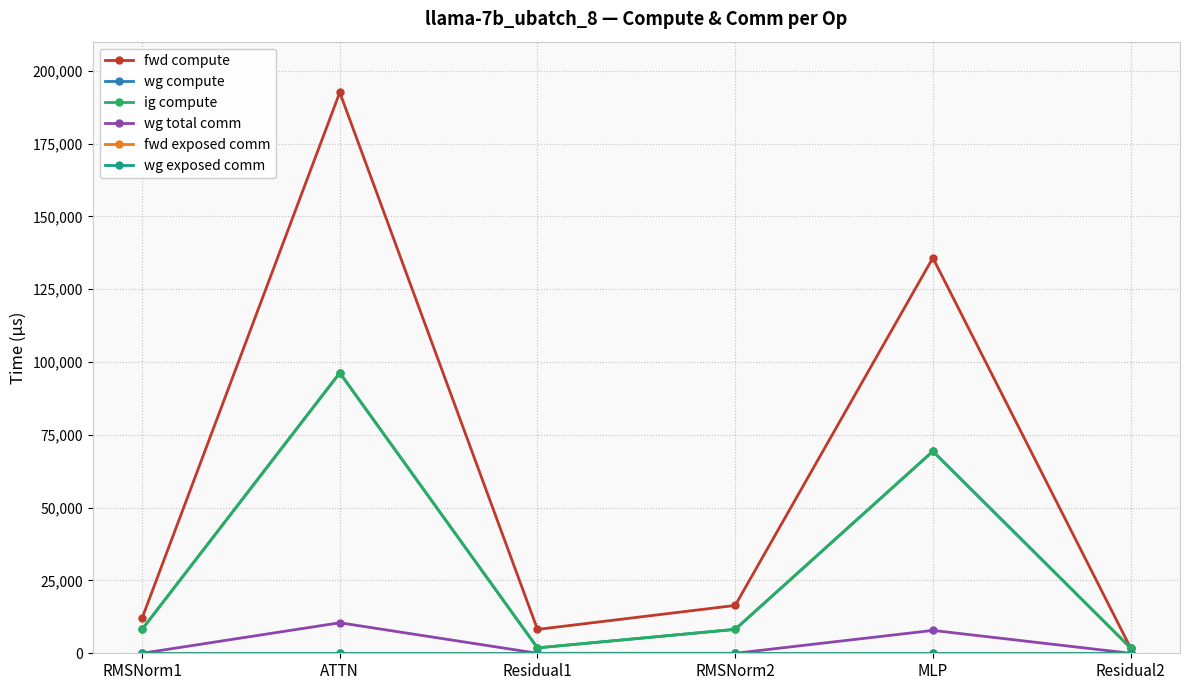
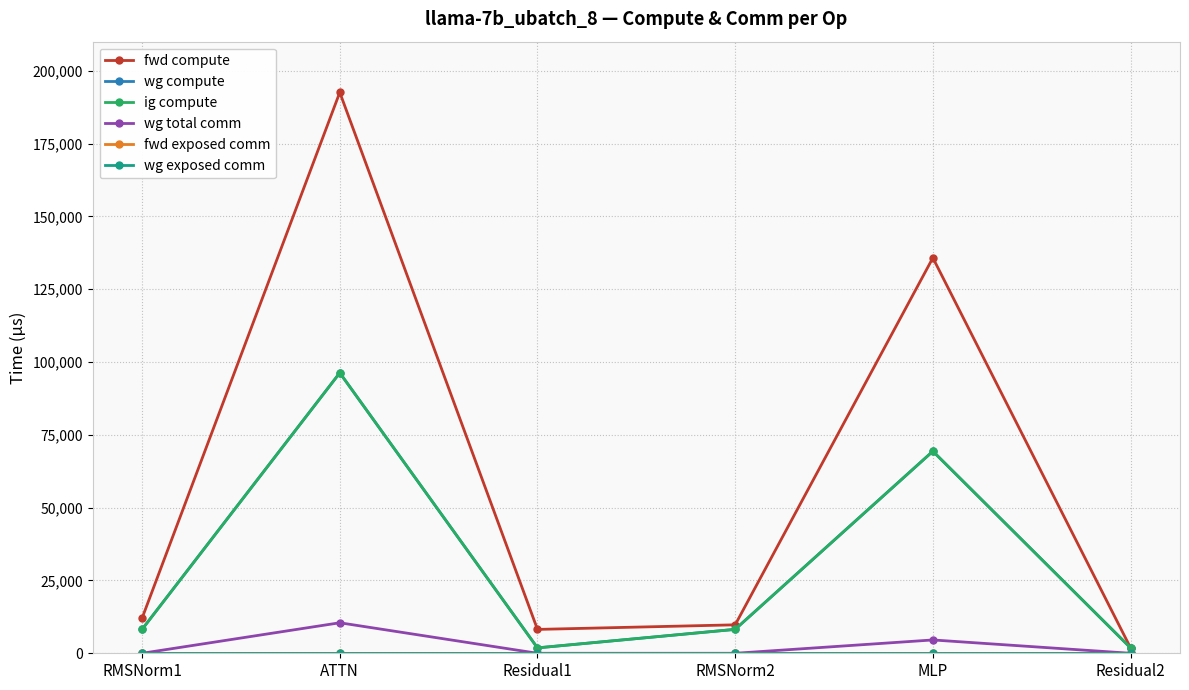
  {
    "fwd compute": {
      "RMSNorm1": "12,000",
      "ATTN": "193,000",
      "Residual1": "8,000",
-     "RMSNorm2": "16,000",
+     "RMSNorm2": "10,000",
      "MLP": "136,000"
    },
    "wg total comm": {
      "ATTN": "10,000",
-     "MLP": "8,000"
+     "MLP": "5,000"
    }
  }
